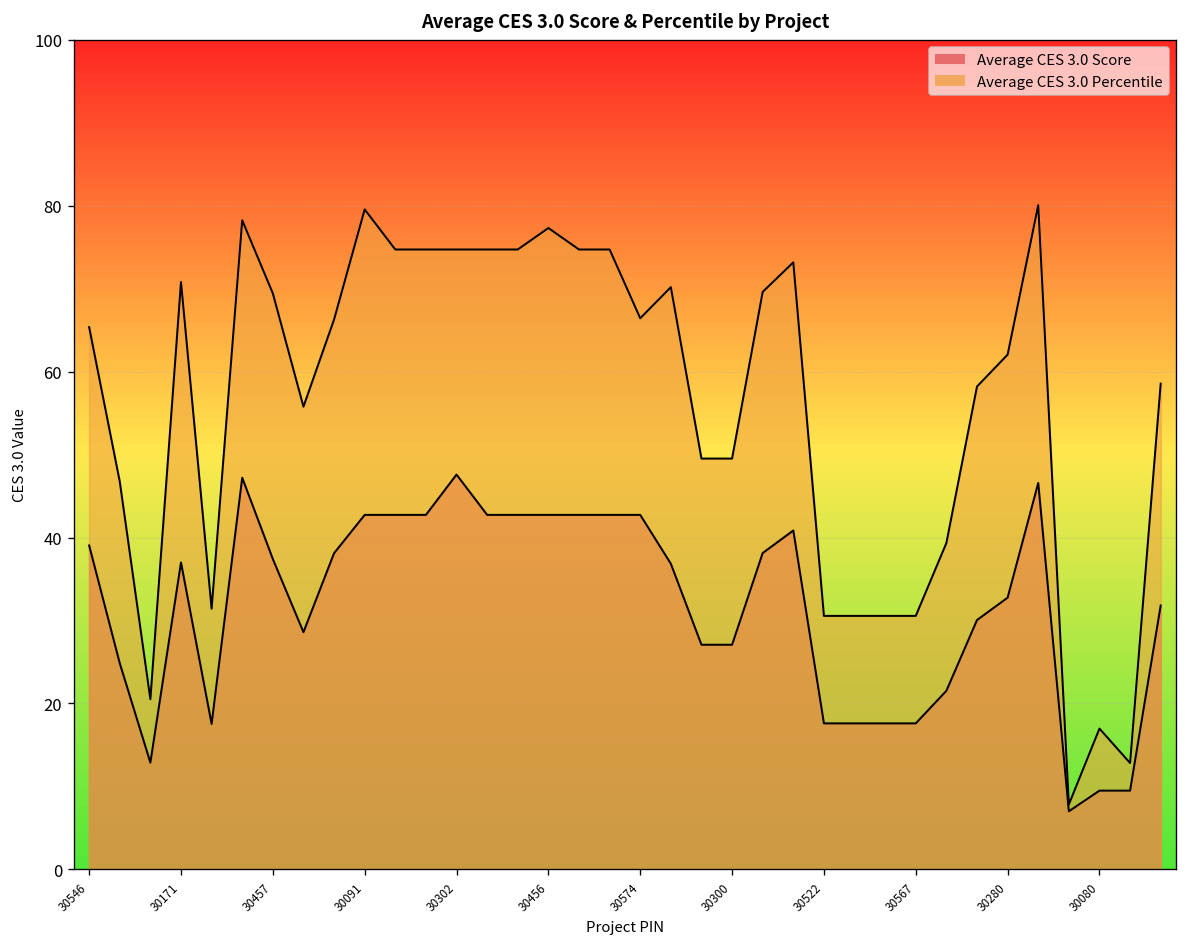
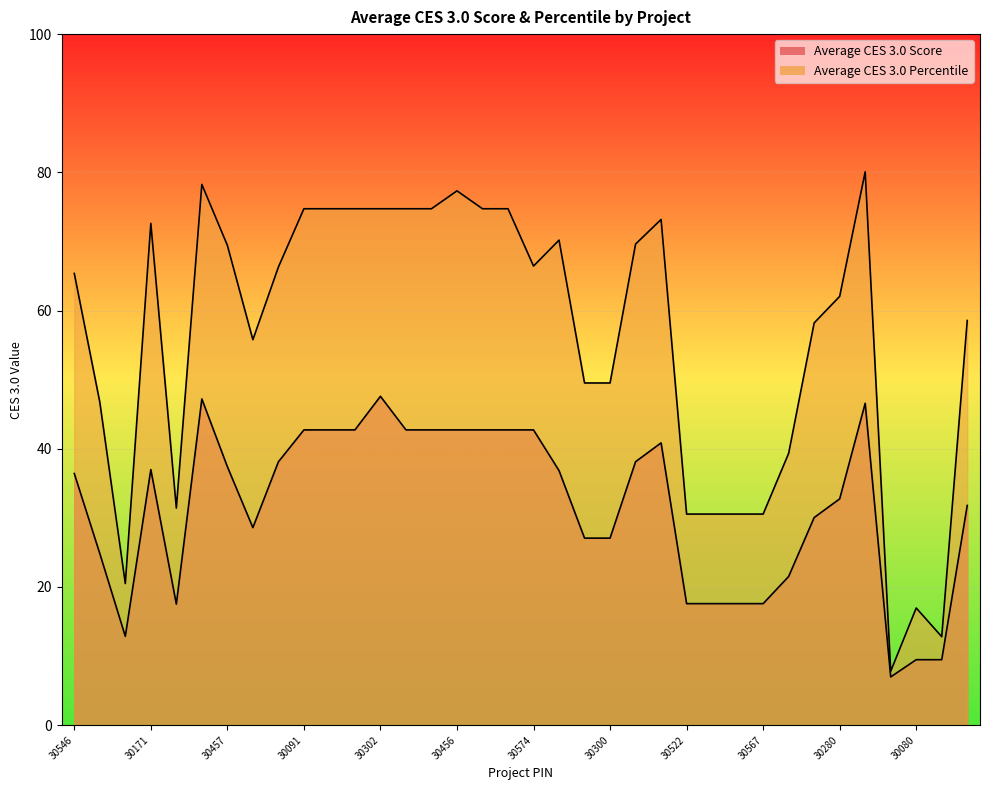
  {
    "Average CES 3.0 Score": {
-     "30546": 39,
+     "30546": 36,
      "30171": 37,
      "30457": 37,
      "30091": 43,
      "30302": 48,
      "30456": 43,
      "30574": 43,
      "30300": 27,
      "30522": 18,
      "30567": 18,
      "30280": 33,
      "30080": 9
    },
    "Average CES 3.0 Percentile": {
      "30546": 65,
-     "30171": 71,
+     "30171": 73,
      "30457": 69,
-     "30091": 80,
+     "30091": 75,
      "30302": 75,
      "30456": 77,
      "30574": 66,
      "30300": 50,
      "30522": 31,
      "30567": 31,
      "30280": 62,
      "30080": 17
    }
  }
